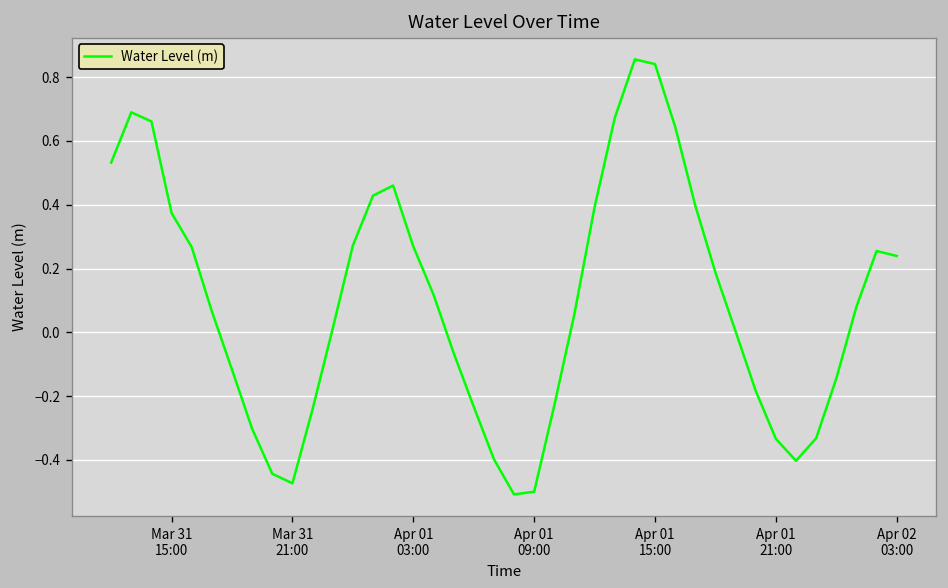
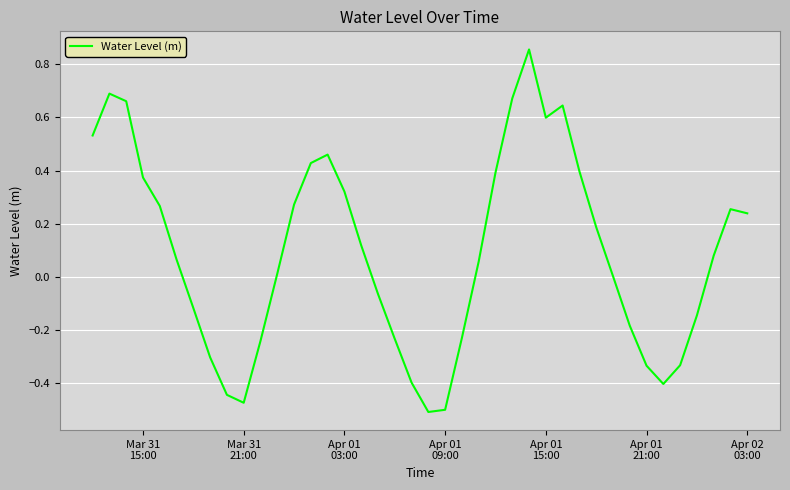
  {
    "Mar 31 15:00": 0.37,
    "Mar 31 21:00": -0.47,
-   "Apr 01 03:00": 0.27,
+   "Apr 01 03:00": 0.32,
    "Apr 01 09:00": -0.50,
-   "Apr 01 15:00": 0.84,
+   "Apr 01 15:00": 0.60,
    "Apr 01 21:00": -0.33,
    "Apr 02 03:00": 0.24
  }
